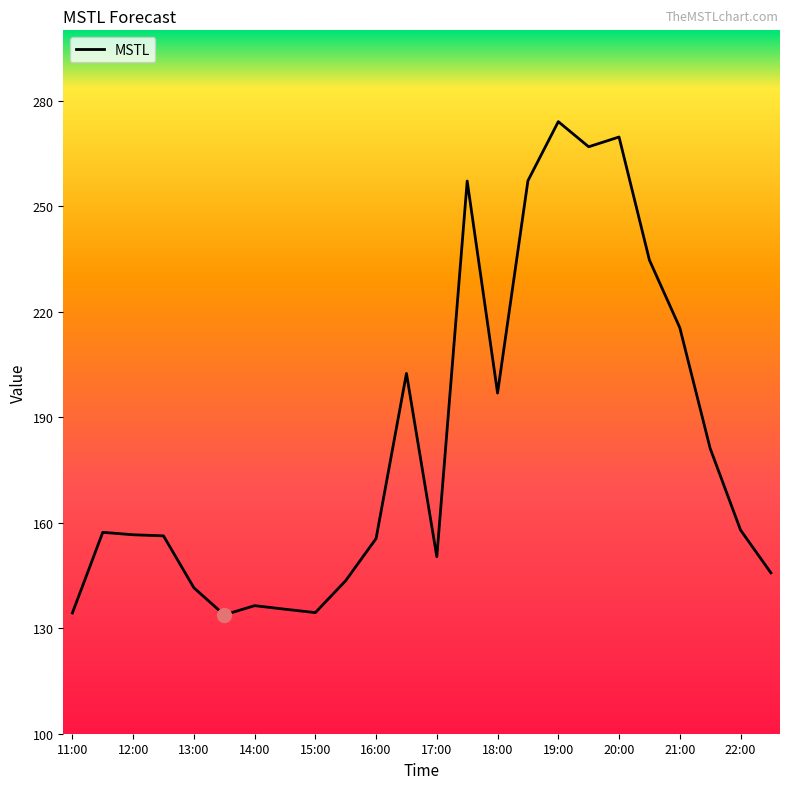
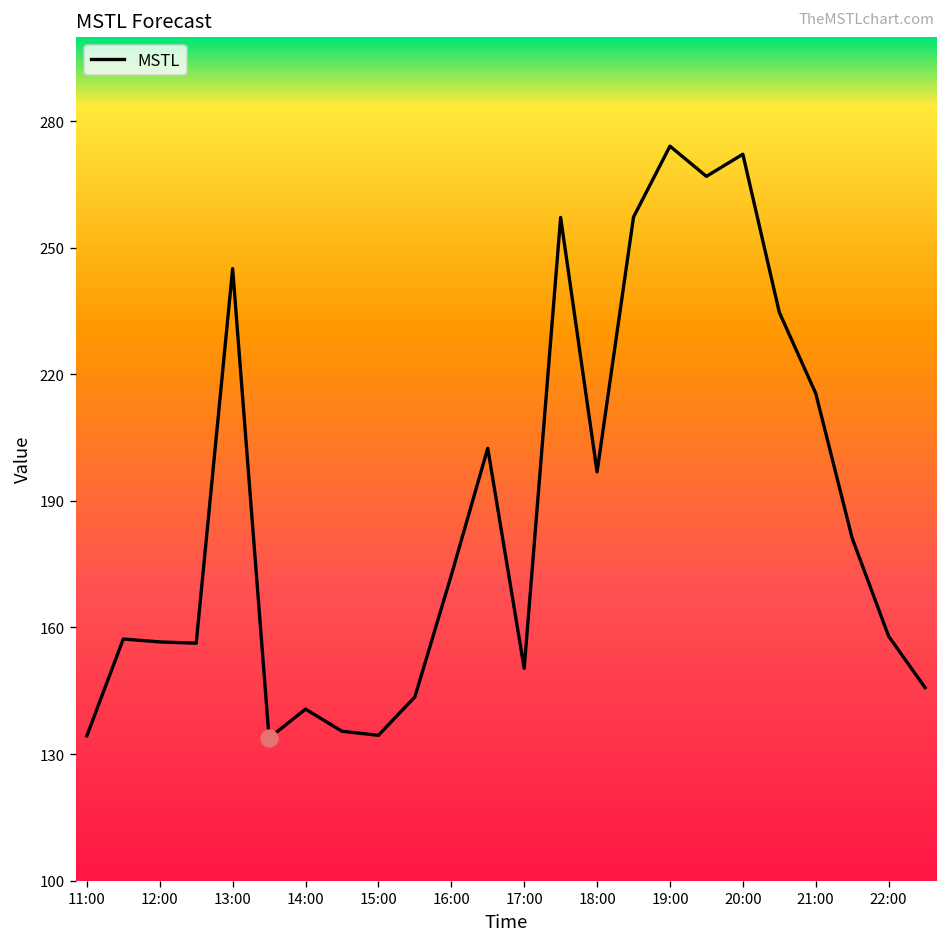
  {
    "MSTL": {
      "11:00": 134,
      "12:00": 157,
-     "13:00": 141,
-     "14:00": 136,
+     "13:00": 245,
+     "14:00": 141,
      "15:00": 134,
-     "16:00": 155,
+     "16:00": 172,
      "17:00": 150,
      "18:00": 197,
      "19:00": 274,
-     "20:00": 270,
+     "20:00": 272,
      "21:00": 215,
      "22:00": 158
    }
  }
